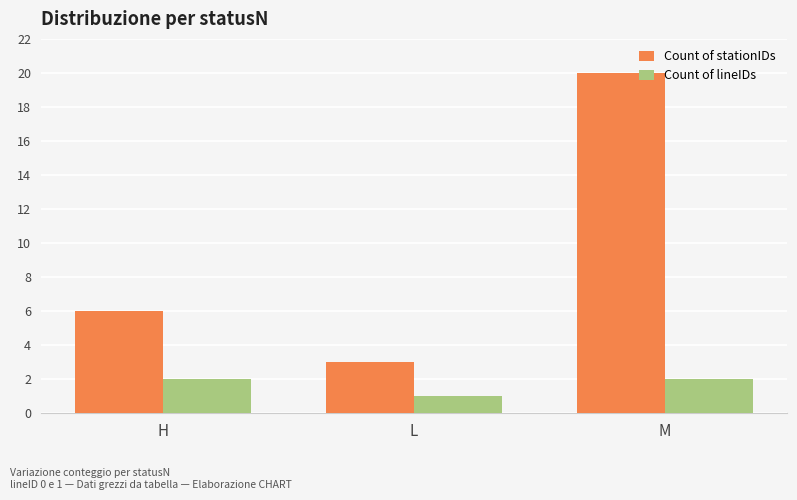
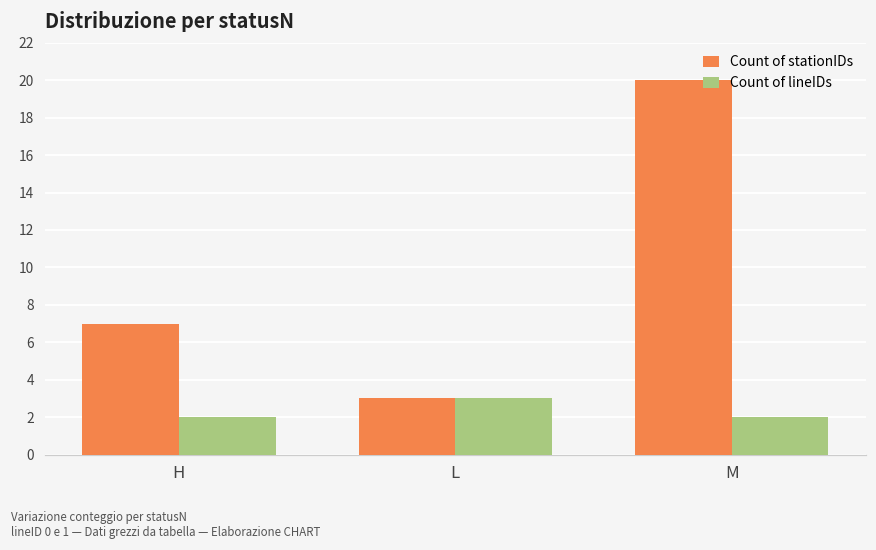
  {
    "Count of stationIDs": {
-     "H": 6,
+     "H": 7,
      "L": 3,
      "M": 20
    },
    "Count of lineIDs": {
      "H": 2,
-     "L": 1,
+     "L": 3,
      "M": 2
    }
  }
